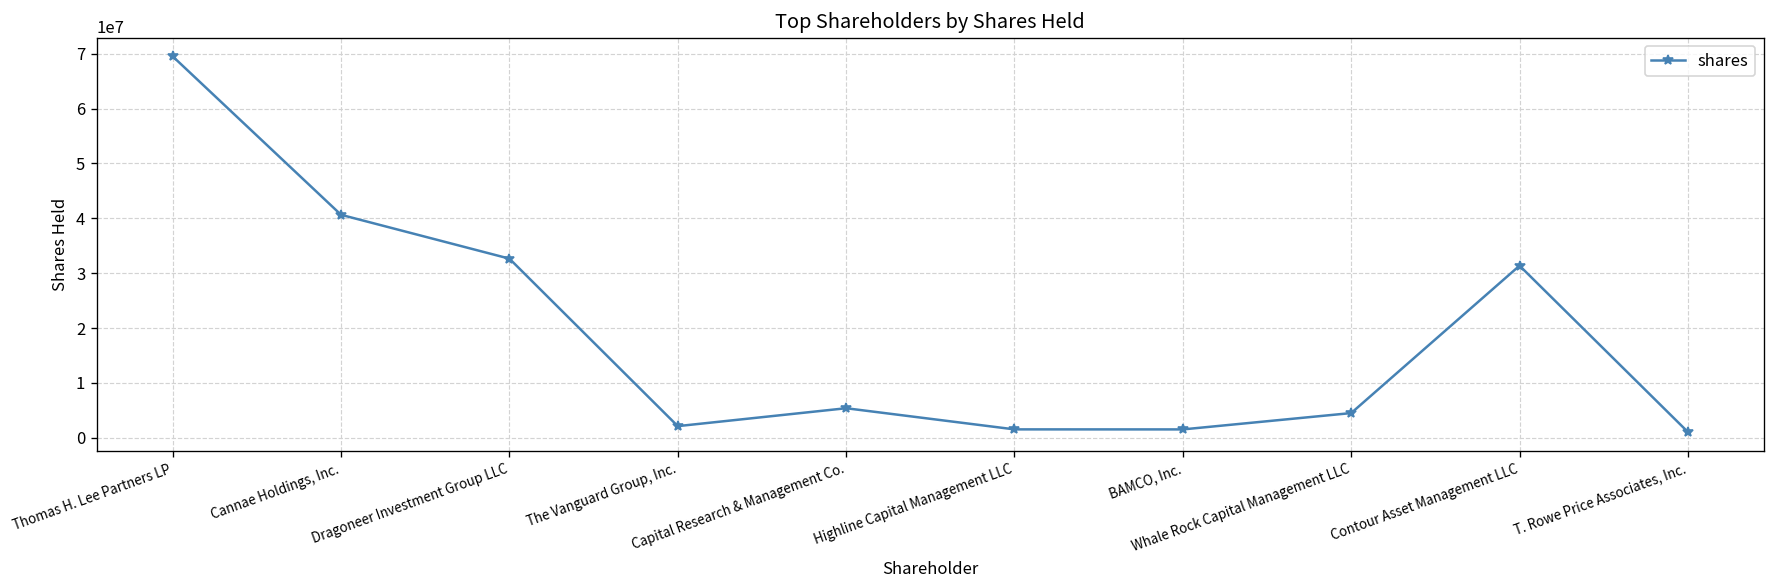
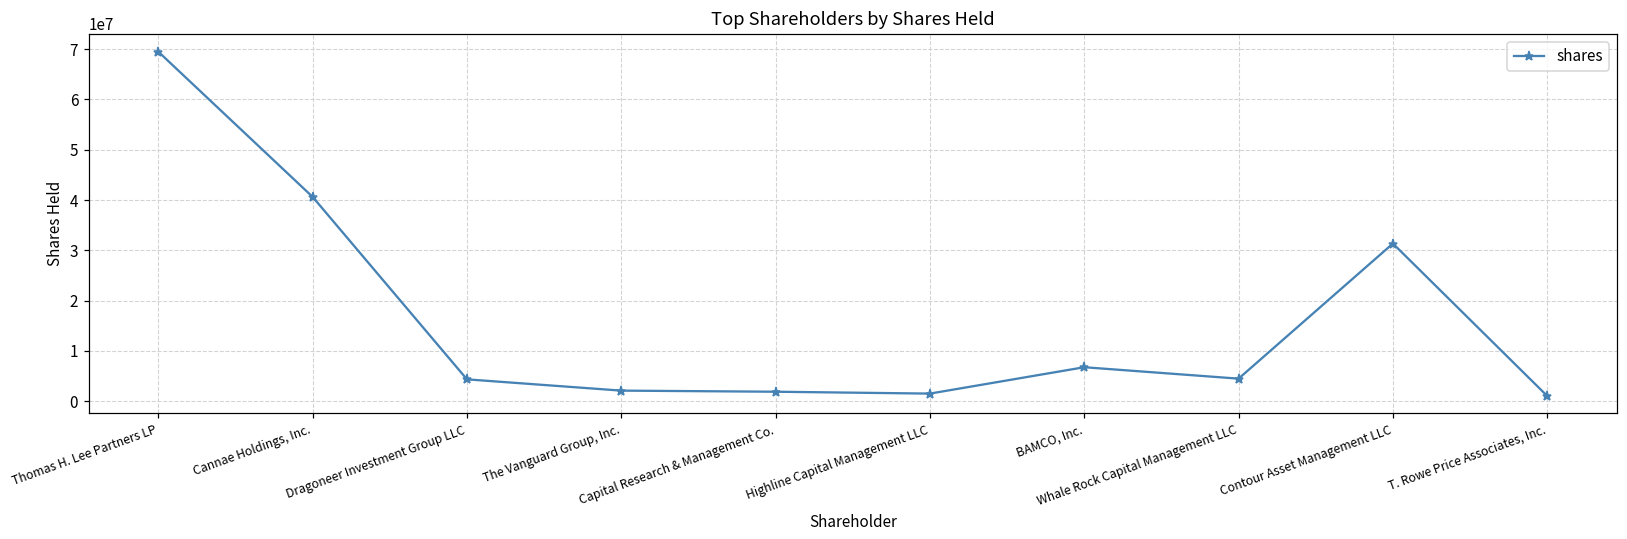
  {
    "Thomas H. Lee Partners LP": 70000000,
    "Cannae Holdings, Inc.": 41000000,
-   "Dragoneer Investment Group LLC": 33000000,
+   "Dragoneer Investment Group LLC": 4000000,
    "The Vanguard Group, Inc.": 2000000,
-   "Capital Research & Management Co.": 5000000,
+   "Capital Research & Management Co.": 2000000,
    "Highline Capital Management LLC": 2000000,
-   "BAMCO, Inc.": 2000000,
+   "BAMCO, Inc.": 7000000,
    "Whale Rock Capital Management LLC": 5000000,
    "Contour Asset Management LLC": 31000000,
    "T. Rowe Price Associates, Inc.": 1000000
  }
